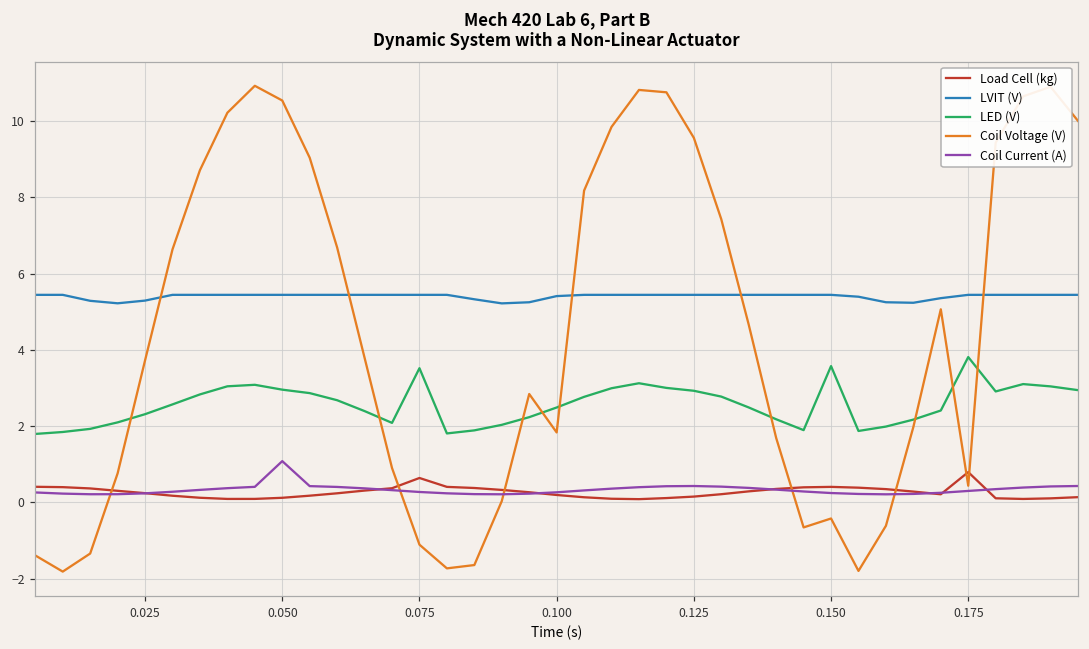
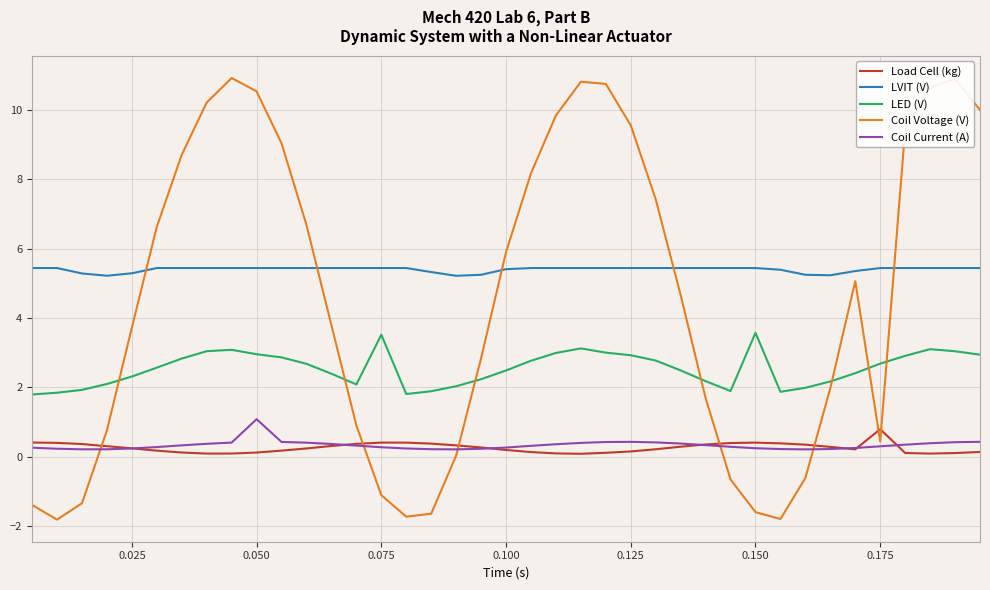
  {
    "Load Cell (kg)": {
      "0.050": 0.1,
-     "0.075": 0.6,
+     "0.075": 0.4,
      "0.125": 0.2,
      "0.150": 0.4,
      "0.175": 0.8
    },
    "LVIT (V)": {
      "0.025": 5.3,
      "0.050": 5.4,
      "0.075": 5.4,
      "0.100": 5.4,
      "0.125": 5.4,
      "0.150": 5.4,
      "0.175": 5.4
    },
    "LED (V)": {
      "0.025": 2.3,
      "0.050": 3.0,
      "0.075": 3.5,
      "0.100": 2.5,
      "0.125": 2.9,
      "0.150": 3.6,
-     "0.175": 3.8
+     "0.175": 2.7
    },
    "Coil Voltage (V)": {
      "0.025": 3.7,
      "0.050": 10.5,
      "0.075": -1.1,
-     "0.100": 1.8,
+     "0.100": 5.9,
      "0.125": 9.6,
-     "0.150": -0.4,
+     "0.150": -1.6,
      "0.175": 0.4
    },
    "Coil Current (A)": {
      "0.050": 1.1,
      "0.075": 0.3,
      "0.125": 0.4,
      "0.150": 0.2,
      "0.175": 0.3
    }
  }
